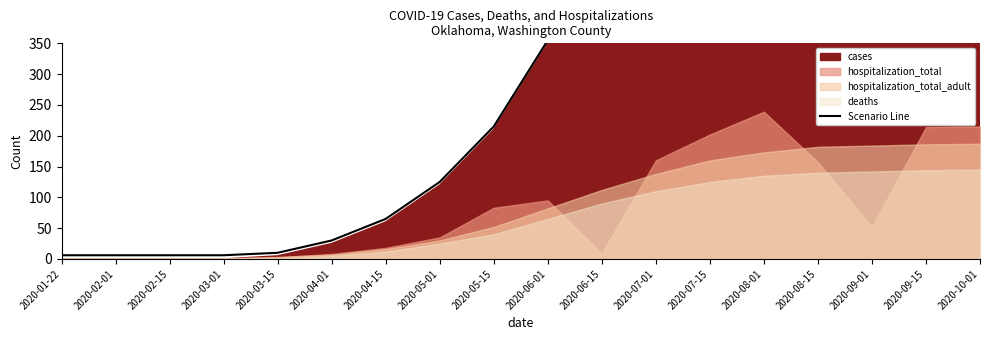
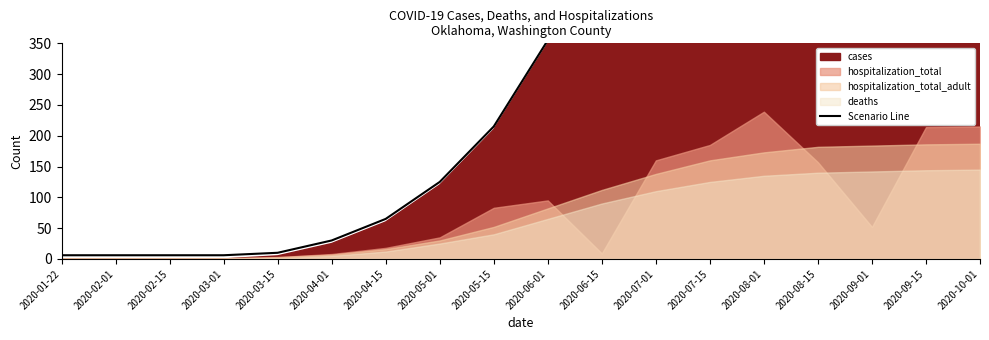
  {
    "cases": {
      "2020-04-01": 30,
      "2020-04-15": 60,
      "2020-05-01": 120,
      "2020-05-15": 210,
      "2020-06-01": 350
    },
    "hospitalization_total": {
      "2020-05-01": 40,
      "2020-05-15": 80,
      "2020-06-01": 100,
      "2020-06-15": 10,
      "2020-07-01": 160,
-     "2020-07-15": 200,
+     "2020-07-15": 190,
      "2020-08-01": 240,
      "2020-08-15": 160,
      "2020-09-01": 50,
      "2020-09-15": 210,
      "2020-10-01": 220
    }
  }
